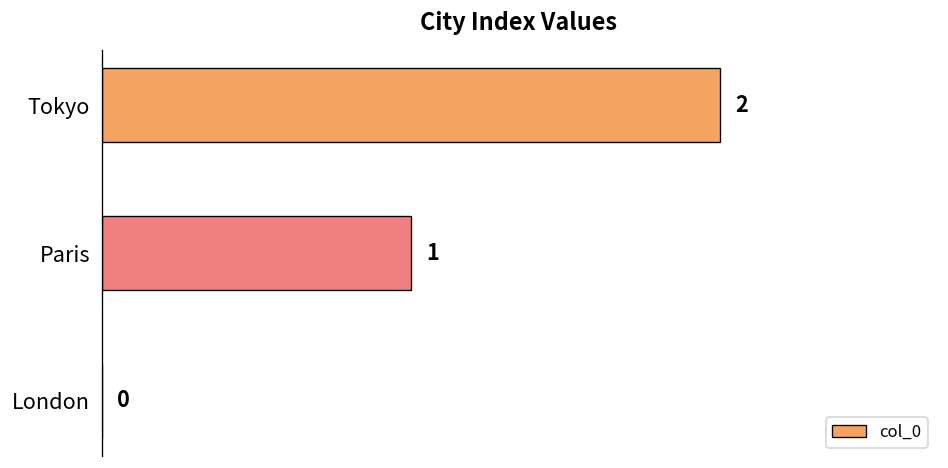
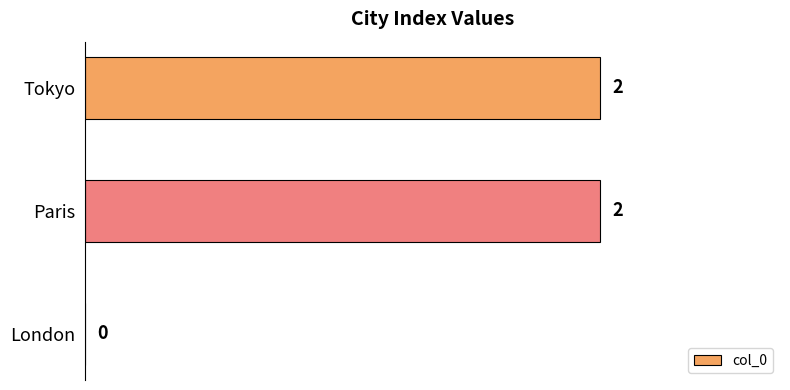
  {
    "Tokyo": 2,
-   "Paris": 1,
+   "Paris": 2,
    "London": 0
  }
